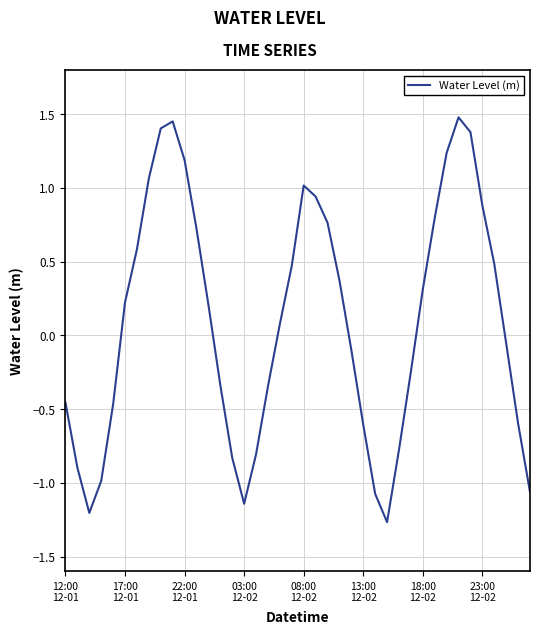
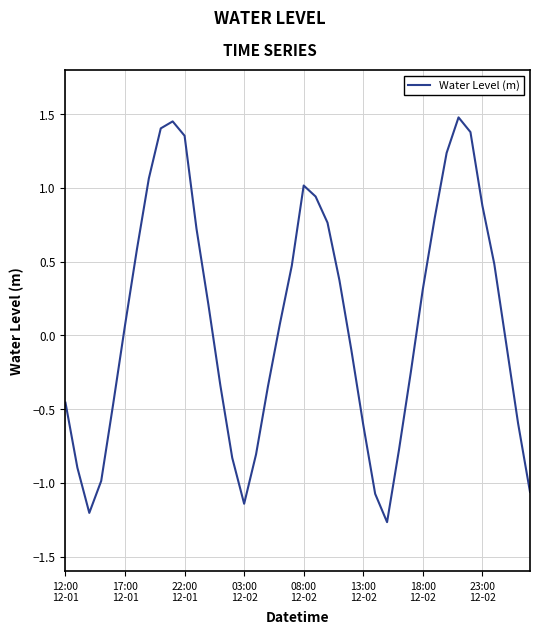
  {
    "12:00 12-01": -0.46,
-   "17:00 12-01": 0.22,
-   "22:00 12-01": 1.19,
+   "17:00 12-01": 0.07,
+   "22:00 12-01": 1.35,
    "03:00 12-02": -1.14,
    "08:00 12-02": 1.02,
    "13:00 12-02": -0.61,
    "18:00 12-02": 0.31,
    "23:00 12-02": 0.88
  }
